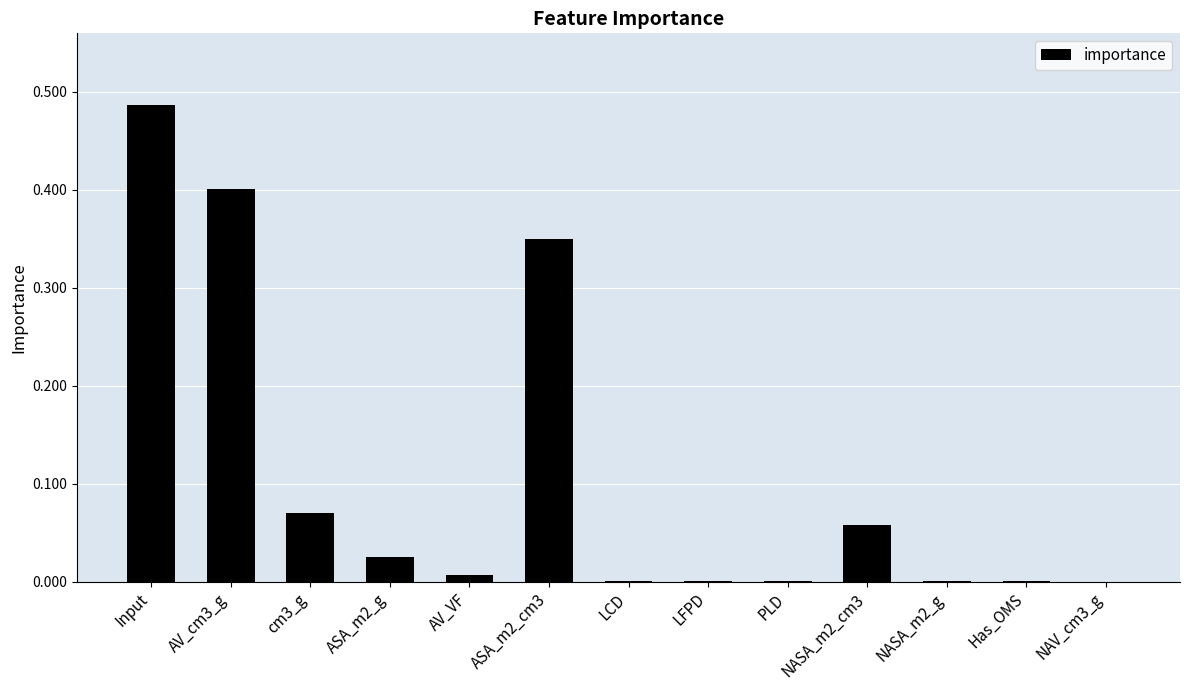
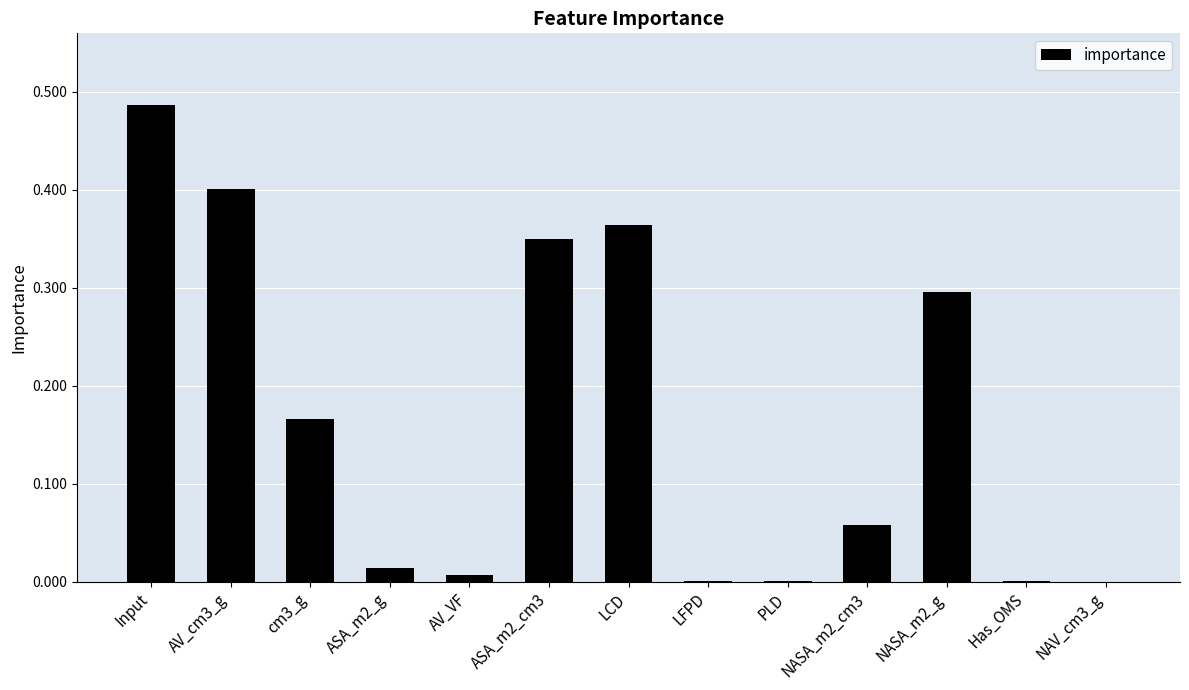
  {
    "Input": 0.49,
    "AV_cm3_g": 0.40,
-   "cm3_g": 0.07,
-   "ASA_m2_g": 0.02,
+   "cm3_g": 0.17,
+   "ASA_m2_g": 0.01,
    "AV_VF": 0.01,
    "ASA_m2_cm3": 0.35,
-   "LCD": 0.00,
+   "LCD": 0.36,
    "NASA_m2_cm3": 0.06,
-   "NASA_m2_g": 0.00
+   "NASA_m2_g": 0.30
  }
